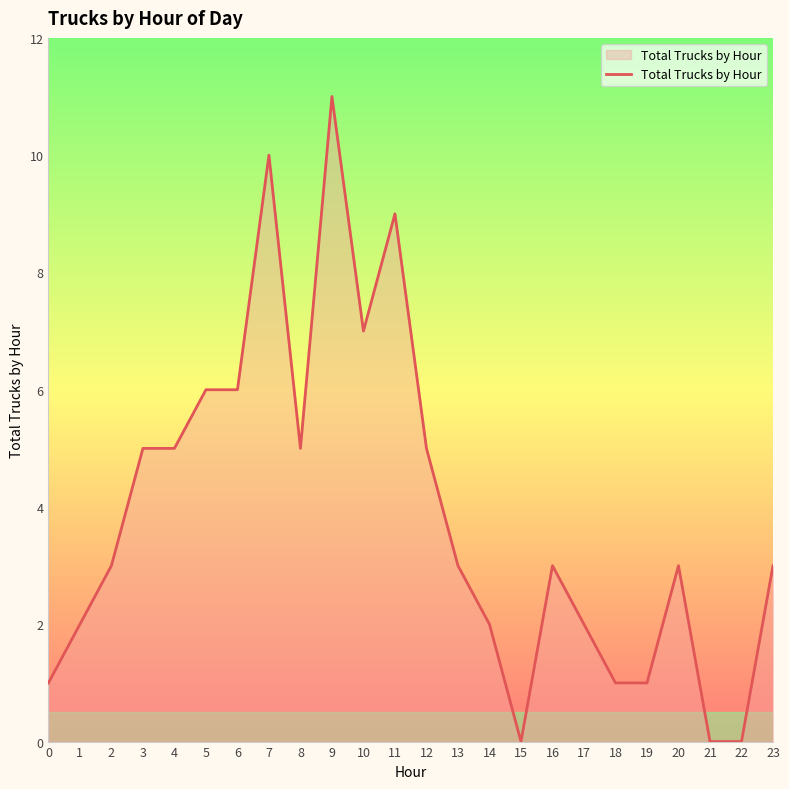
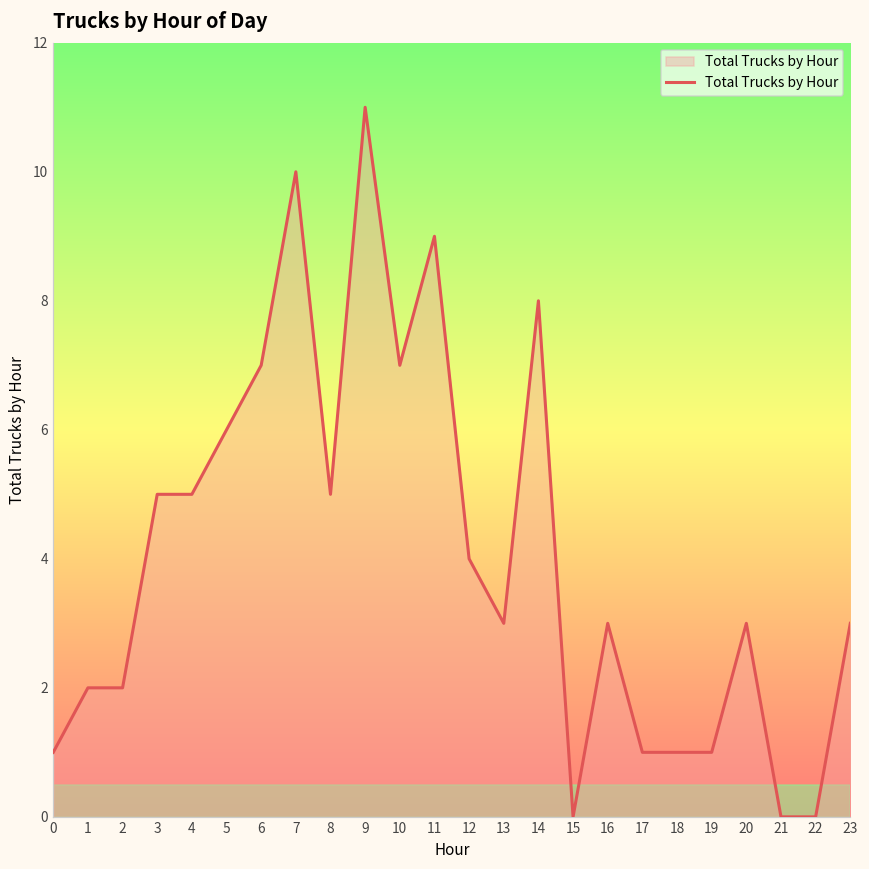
  {
    "0": 1,
    "1": 2,
-   "2": 3,
+   "2": 2,
    "3": 5,
    "4": 5,
    "5": 6,
-   "6": 6,
+   "6": 7,
    "7": 10,
    "8": 5,
    "9": 11,
    "10": 7,
    "11": 9,
-   "12": 5,
+   "12": 4,
    "13": 3,
-   "14": 2,
+   "14": 8,
    "16": 3,
-   "17": 2,
+   "17": 1,
    "18": 1,
    "19": 1,
    "20": 3,
    "23": 3
  }
